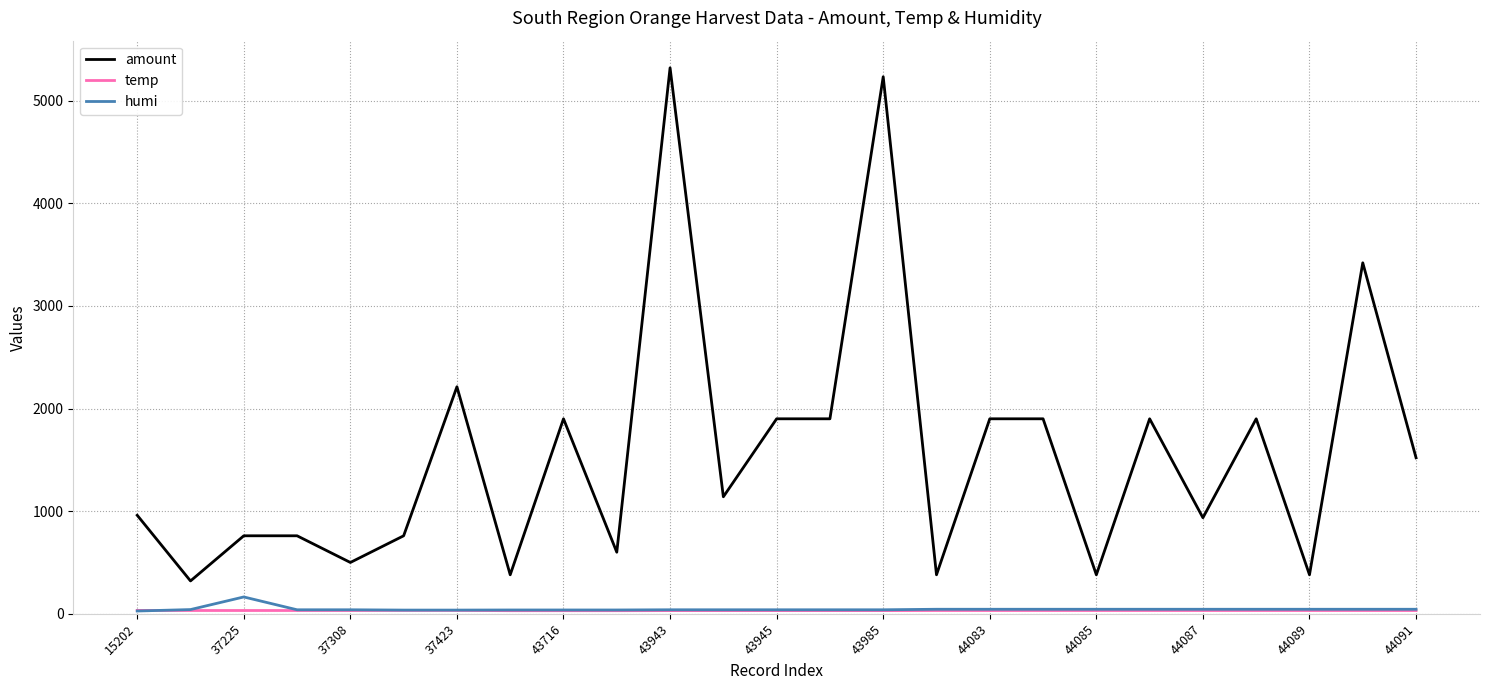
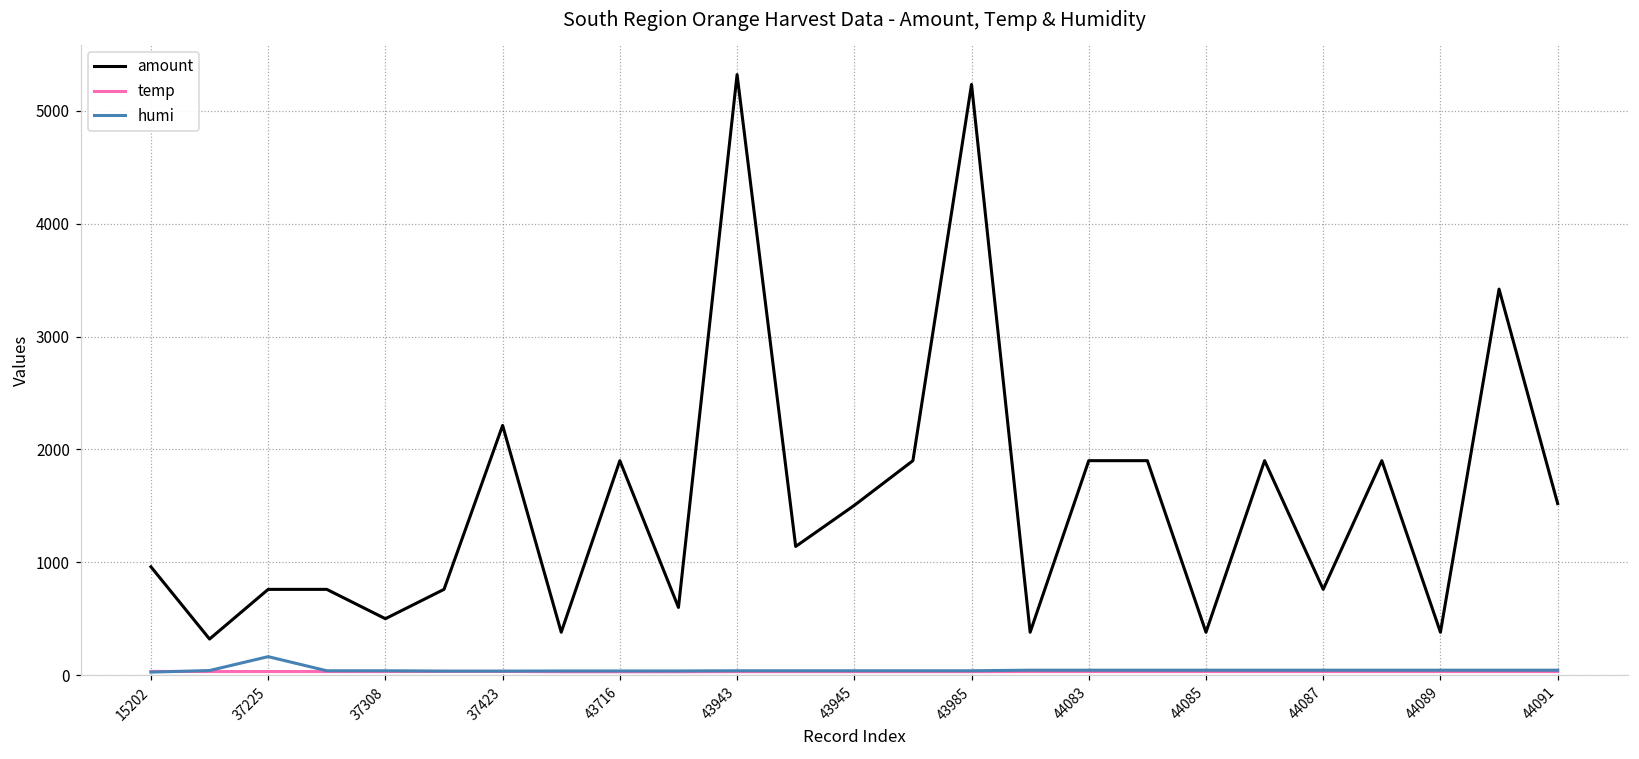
  {
    "amount": {
      "15202": 960,
      "37225": 760,
      "37308": 500,
      "37423": 2210,
      "43716": 1900,
      "43943": 5320,
-     "43945": 1900,
+     "43945": 1500,
      "43985": 5230,
      "44083": 1900,
      "44085": 380,
-     "44087": 940,
+     "44087": 760,
      "44089": 380,
      "44091": 1520
    },
    "temp": {
      "37225": 30
    },
    "humi": {
      "37225": 160
    }
  }
